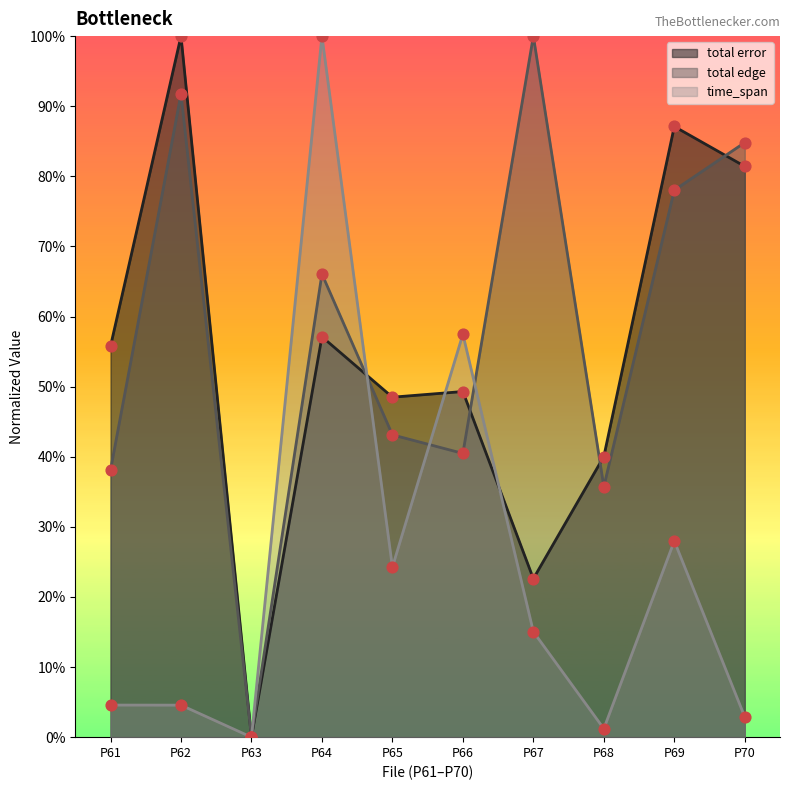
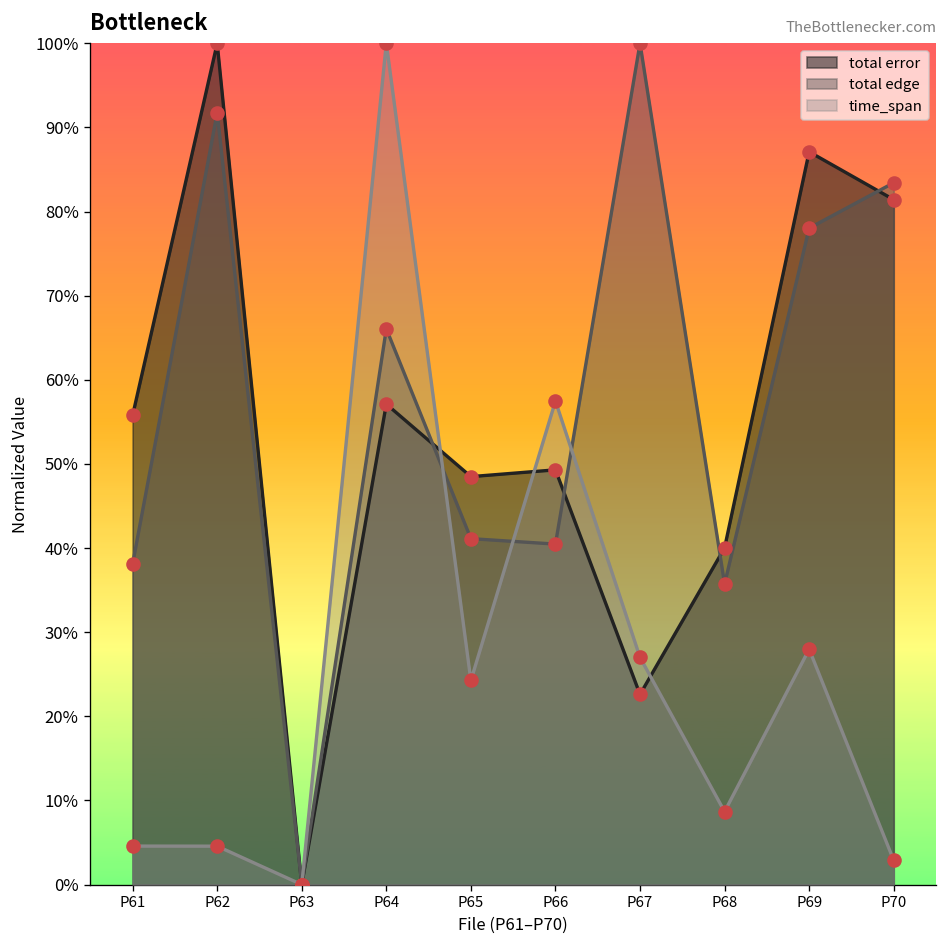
  {
    "total error": {
      "P61": "56%",
      "P62": "100%",
      "P64": "57%",
      "P65": "48%",
      "P66": "49%",
      "P67": "23%",
      "P68": "40%",
      "P69": "87%",
      "P70": "81%"
    },
    "total edge": {
      "P61": "38%",
      "P62": "92%",
      "P64": "66%",
-     "P65": "43%",
+     "P65": "41%",
      "P66": "40%",
      "P67": "100%",
      "P68": "36%",
      "P69": "78%",
-     "P70": "85%"
+     "P70": "83%"
    },
    "time_span": {
      "P61": "5%",
      "P62": "5%",
      "P64": "100%",
      "P65": "24%",
      "P66": "57%",
-     "P67": "15%",
-     "P68": "1%",
+     "P67": "27%",
+     "P68": "9%",
      "P69": "28%",
      "P70": "3%"
    }
  }
